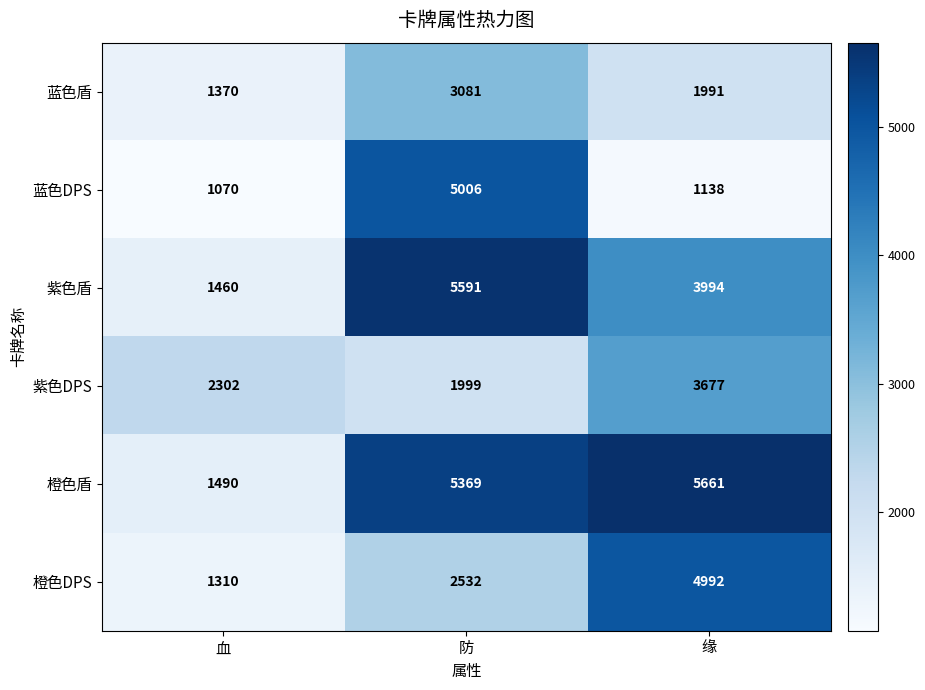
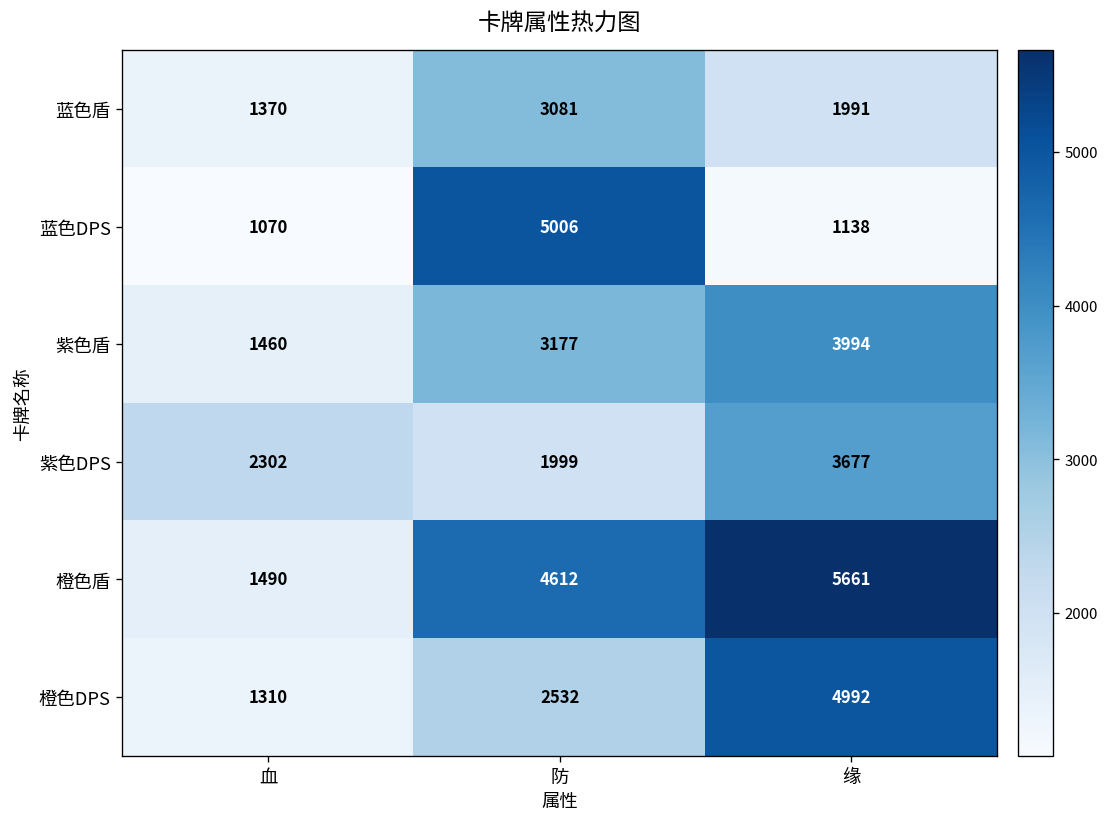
  {
    "蓝色盾": {
      "血": 1370,
      "防": 3081,
      "缘": 1991
    },
    "蓝色DPS": {
      "血": 1070,
      "防": 5006,
      "缘": 1138
    },
    "紫色盾": {
      "血": 1460,
-     "防": 5591,
+     "防": 3177,
      "缘": 3994
    },
    "紫色DPS": {
      "血": 2302,
      "防": 1999,
      "缘": 3677
    },
    "橙色盾": {
      "血": 1490,
-     "防": 5369,
+     "防": 4612,
      "缘": 5661
    },
    "橙色DPS": {
      "血": 1310,
      "防": 2532,
      "缘": 4992
    }
  }
